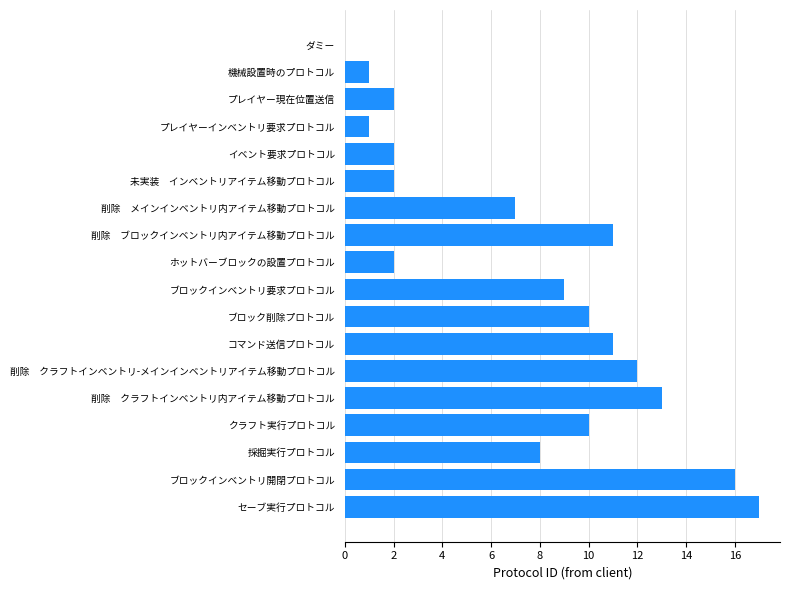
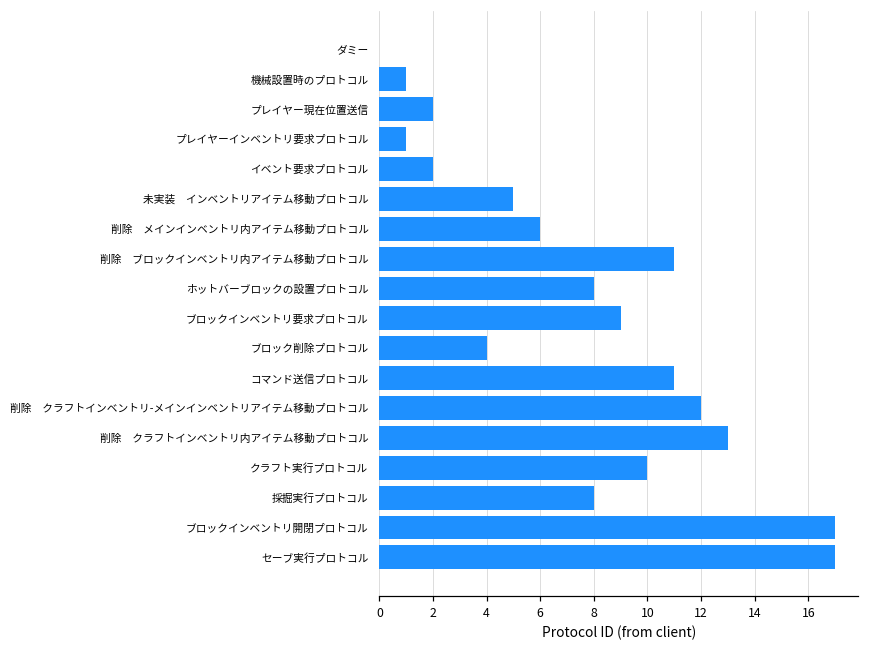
  {
    "ダミー": 0,
    "機械設置時のプロトコル": 1,
    "プレイヤー現在位置送信": 2,
    "プレイヤーインベントリ要求プロトコル": 1,
    "イベント要求プロトコル": 2,
-   "未実装 インベントリアイテム移動プロトコル": 2,
-   "削除 メインインベントリ内アイテム移動プロトコル": 7,
+   "未実装 インベントリアイテム移動プロトコル": 5,
+   "削除 メインインベントリ内アイテム移動プロトコル": 6,
    "削除 ブロックインベントリ内アイテム移動プロトコル": 11,
-   "ホットバーブロックの設置プロトコル": 2,
+   "ホットバーブロックの設置プロトコル": 8,
    "ブロックインベントリ要求プロトコル": 9,
-   "ブロック削除プロトコル": 10,
+   "ブロック削除プロトコル": 4,
    "コマンド送信プロトコル": 11,
    "削除 クラフトインベントリ-メインインベントリアイテム移動プロトコル": 12,
    "削除 クラフトインベントリ内アイテム移動プロトコル": 13,
    "クラフト実行プロトコル": 10,
    "採掘実行プロトコル": 8,
-   "ブロックインベントリ開閉プロトコル": 16,
+   "ブロックインベントリ開閉プロトコル": 17,
    "セーブ実行プロトコル": 17
  }
